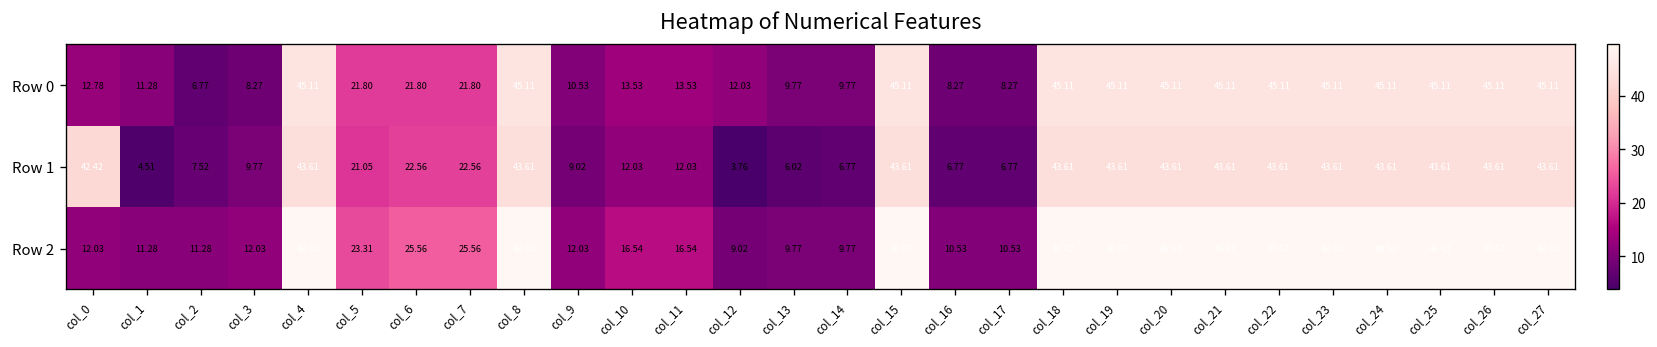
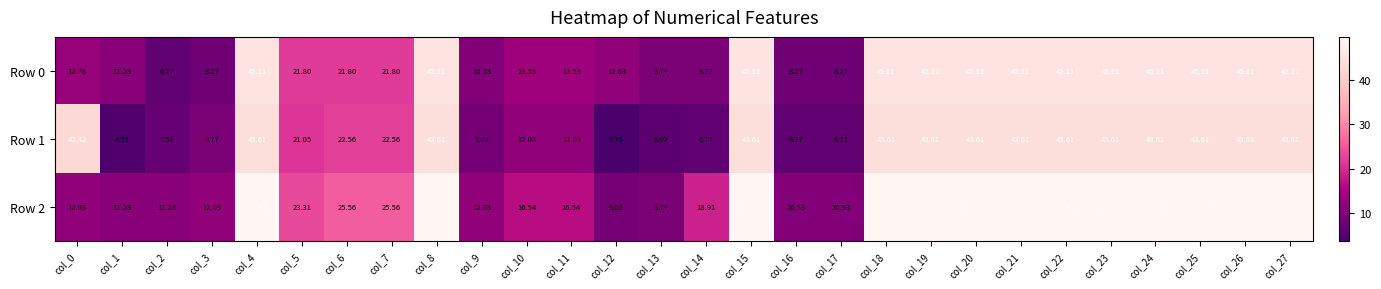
  {
    "Row 0": {
      "col_0": 12.78,
      "col_1": 11.28,
      "col_2": 6.77,
      "col_3": 8.27,
      "col_5": 21.80,
      "col_6": 21.80,
      "col_7": 21.80,
      "col_9": 10.53,
      "col_10": 13.53,
      "col_11": 13.53,
      "col_12": 12.03,
      "col_13": 9.77,
      "col_14": 9.77,
      "col_16": 8.27,
      "col_17": 8.27
    },
    "Row 1": {
      "col_1": 4.51,
      "col_2": 7.52,
      "col_3": 9.77,
      "col_5": 21.05,
      "col_6": 22.56,
      "col_7": 22.56,
      "col_9": 9.02,
      "col_10": 12.03,
      "col_11": 12.03,
      "col_12": 3.76,
      "col_13": 6.02,
      "col_14": 6.77,
      "col_16": 6.77,
      "col_17": 6.77
    },
    "Row 2": {
      "col_0": 12.03,
      "col_1": 11.28,
      "col_2": 11.28,
      "col_3": 12.03,
      "col_5": 23.31,
      "col_6": 25.56,
      "col_7": 25.56,
      "col_9": 12.03,
      "col_10": 16.54,
      "col_11": 16.54,
      "col_12": 9.02,
      "col_13": 9.77,
-     "col_14": 9.77,
+     "col_14": 18.91,
      "col_16": 10.53,
      "col_17": 10.53
    }
  }
